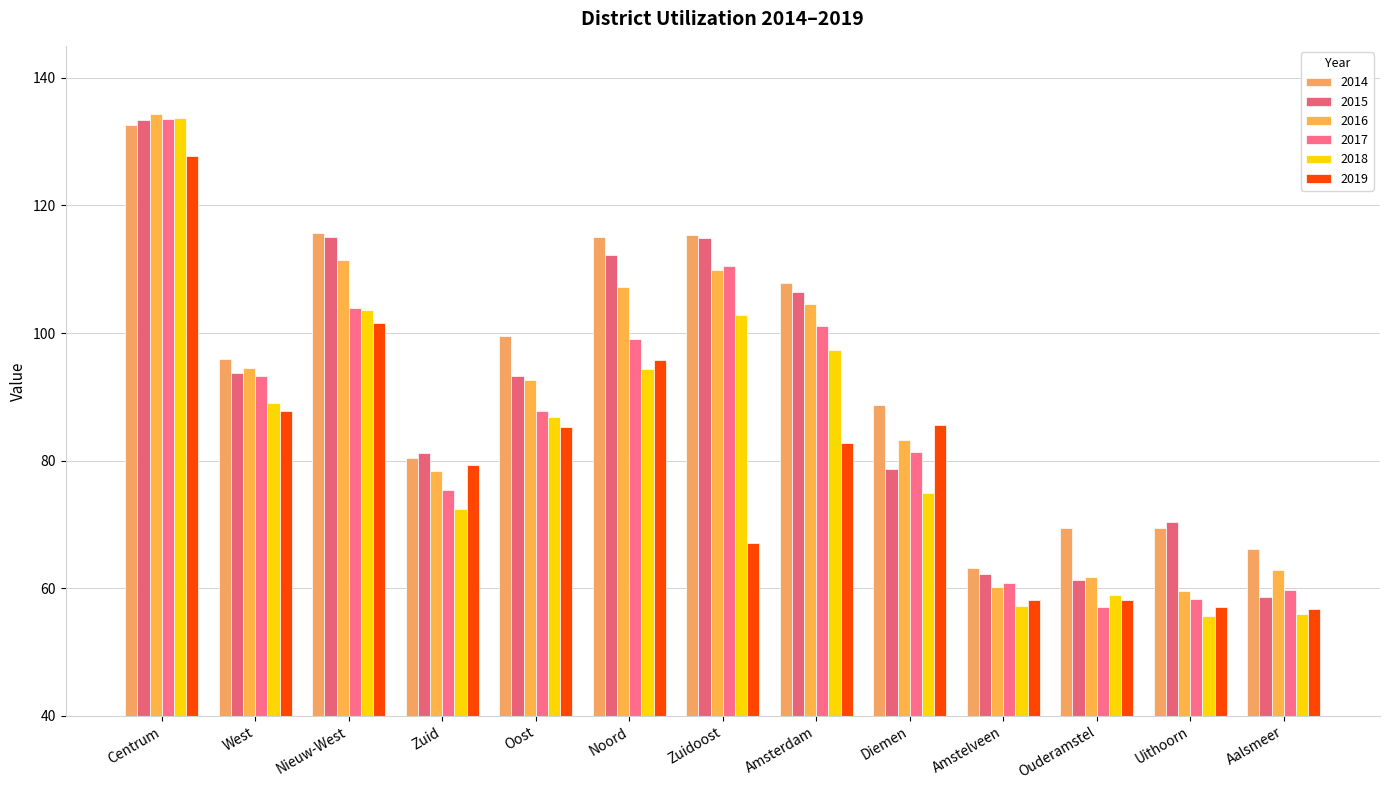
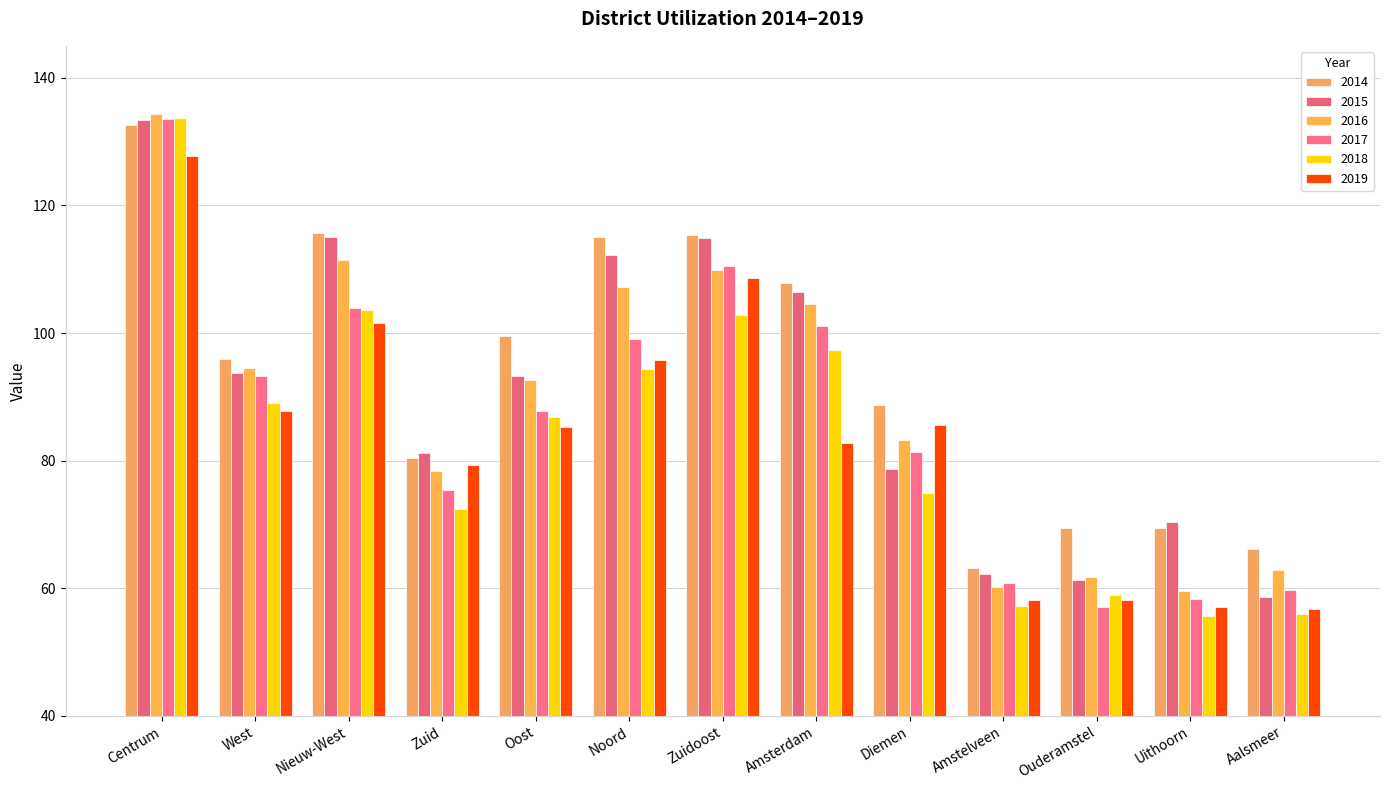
  {
    "2018": {
      "Centrum": 134,
      "West": 89,
      "Nieuw-West": 104,
      "Zuid": 72,
      "Oost": 87,
      "Noord": 94,
      "Zuidoost": 103,
      "Amsterdam": 97,
      "Diemen": 75,
      "Amstelveen": 57,
      "Ouderamstel": 59,
      "Uithoorn": 56,
      "Aalsmeer": 56
    },
    "2019": {
      "Centrum": 128,
      "West": 88,
      "Nieuw-West": 102,
      "Zuid": 79,
      "Oost": 85,
      "Noord": 96,
-     "Zuidoost": 67,
+     "Zuidoost": 109,
      "Amsterdam": 83,
      "Diemen": 86,
      "Amstelveen": 58,
      "Ouderamstel": 58,
      "Uithoorn": 57,
      "Aalsmeer": 57
    }
  }
